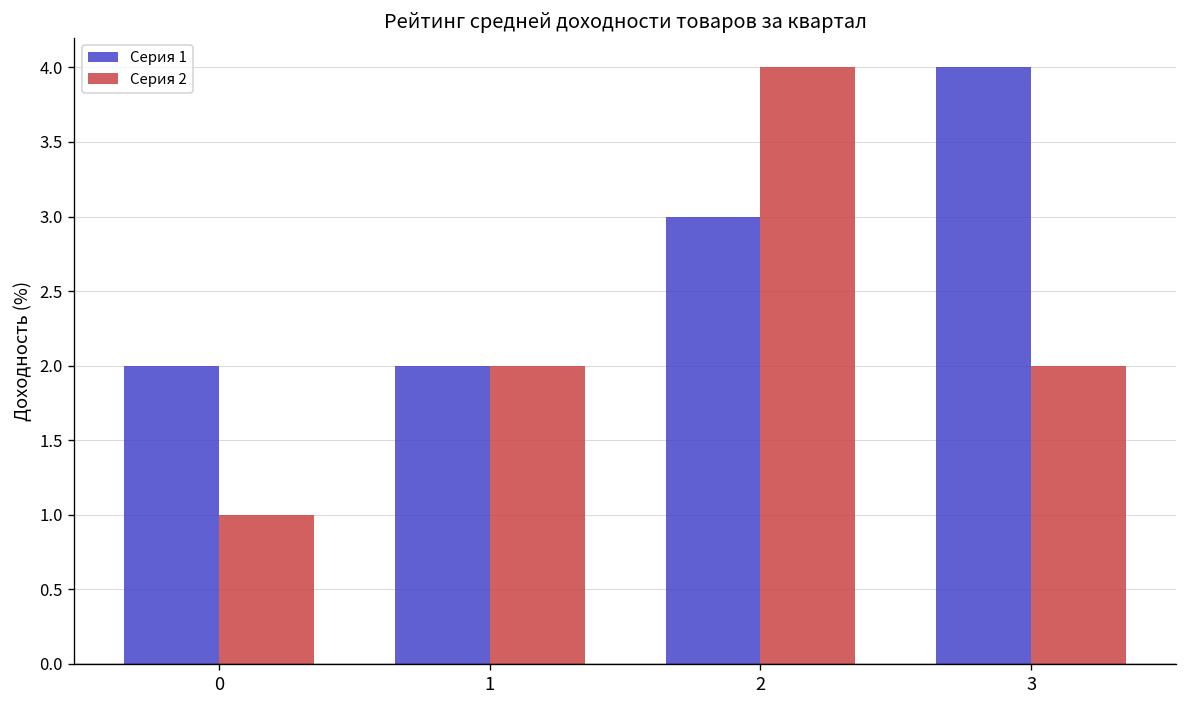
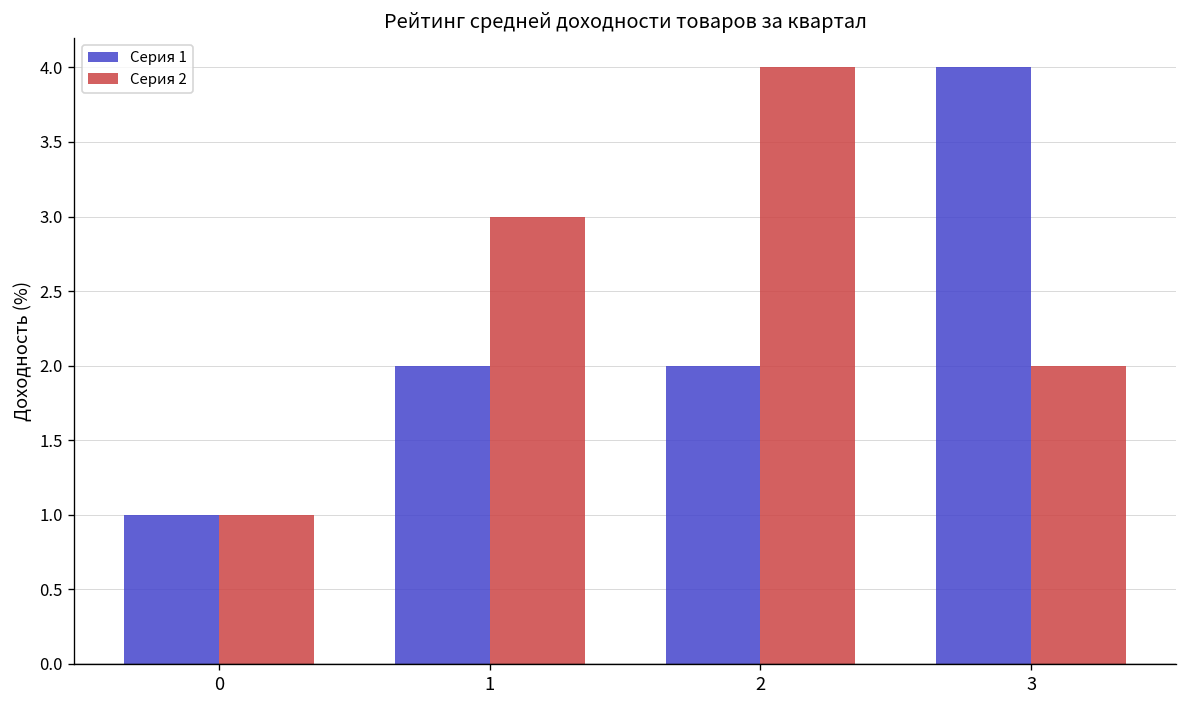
  {
    "Серия 1": {
-     "0": 2,
+     "0": 1,
      "1": 2,
-     "2": 3,
+     "2": 2,
      "3": 4
    },
    "Серия 2": {
      "0": 1,
-     "1": 2,
+     "1": 3,
      "2": 4,
      "3": 2
    }
  }
